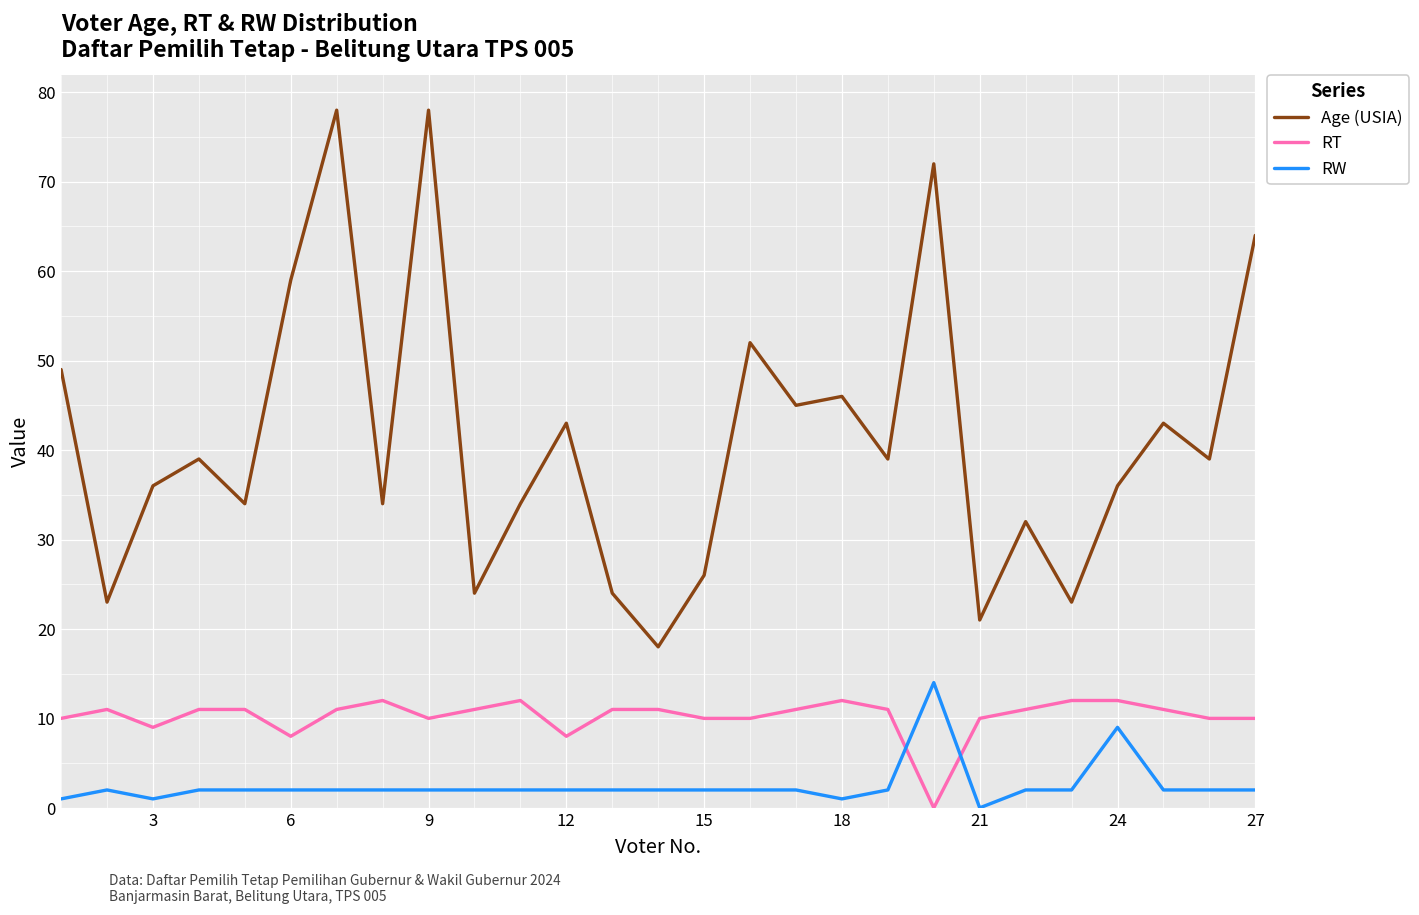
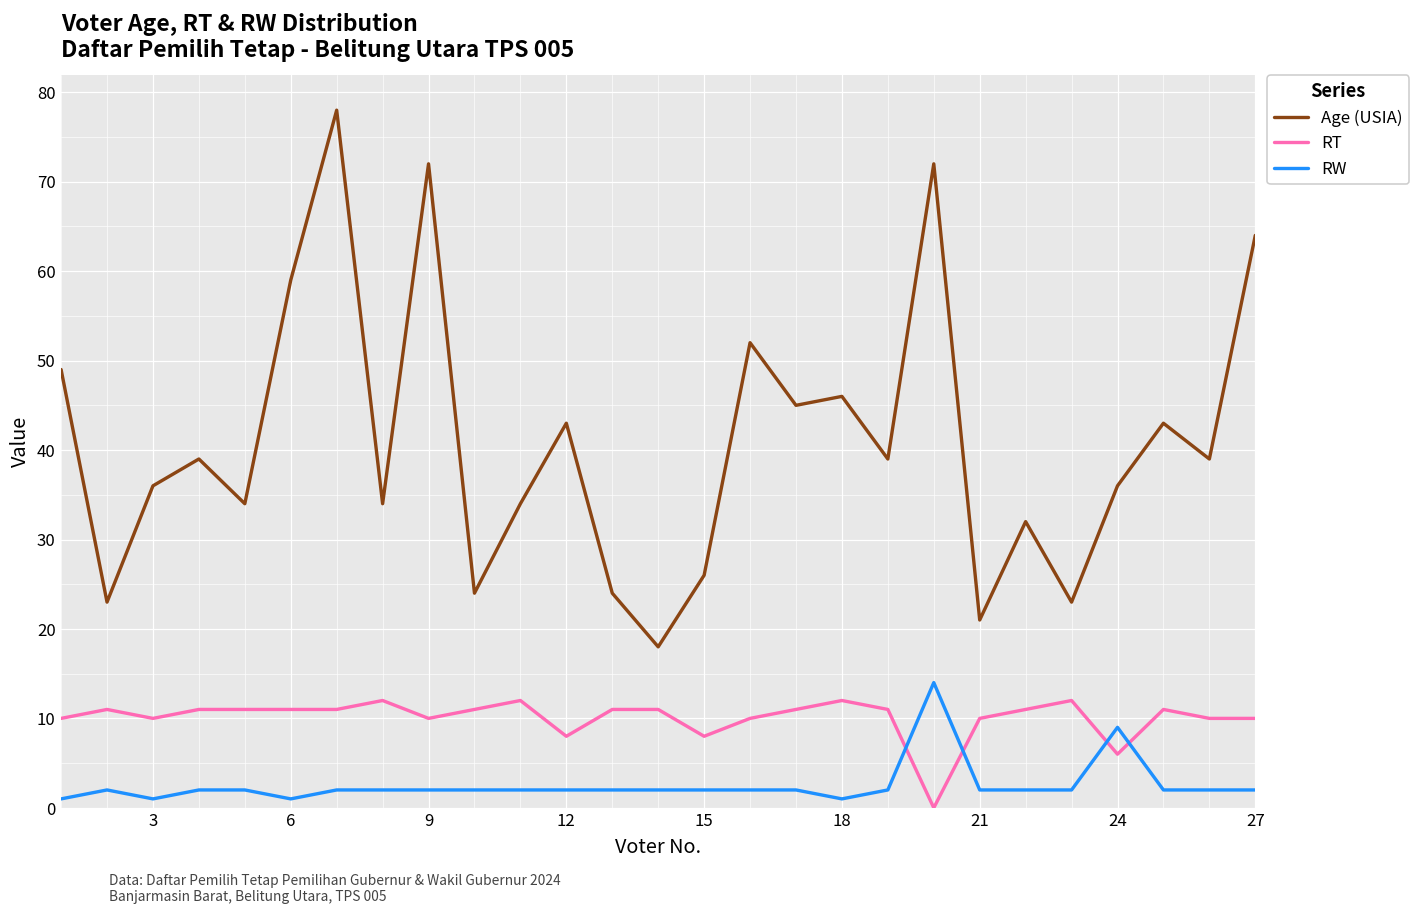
  {
    "Age (USIA)": {
      "3": 36,
      "6": 59,
-     "9": 78,
+     "9": 72,
      "12": 43,
      "15": 26,
      "18": 46,
      "21": 21,
      "24": 36,
      "27": 64
    },
    "RT": {
-     "3": 9,
-     "6": 8,
+     "3": 10,
+     "6": 11,
      "9": 10,
      "12": 8,
-     "15": 10,
+     "15": 8,
      "18": 12,
      "21": 10,
-     "24": 12,
+     "24": 6,
      "27": 10
    },
    "RW": {
      "3": 1,
-     "6": 2,
+     "6": 1,
      "9": 2,
      "12": 2,
      "15": 2,
      "18": 1,
-     "21": 0,
+     "21": 2,
      "24": 9,
      "27": 2
    }
  }
